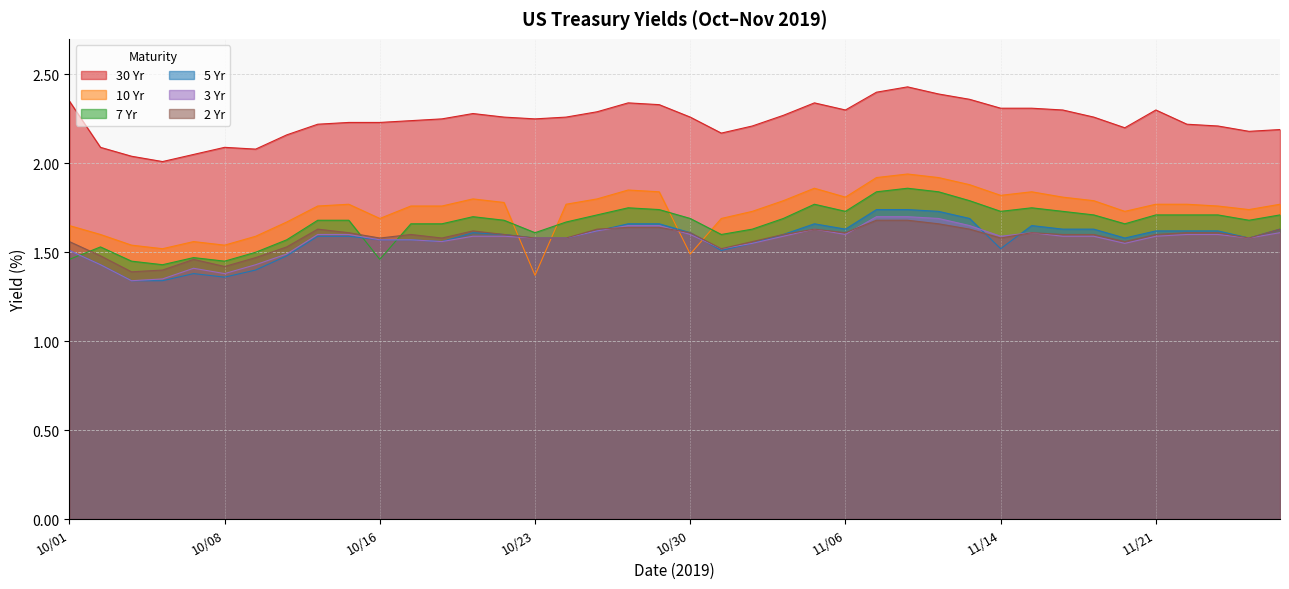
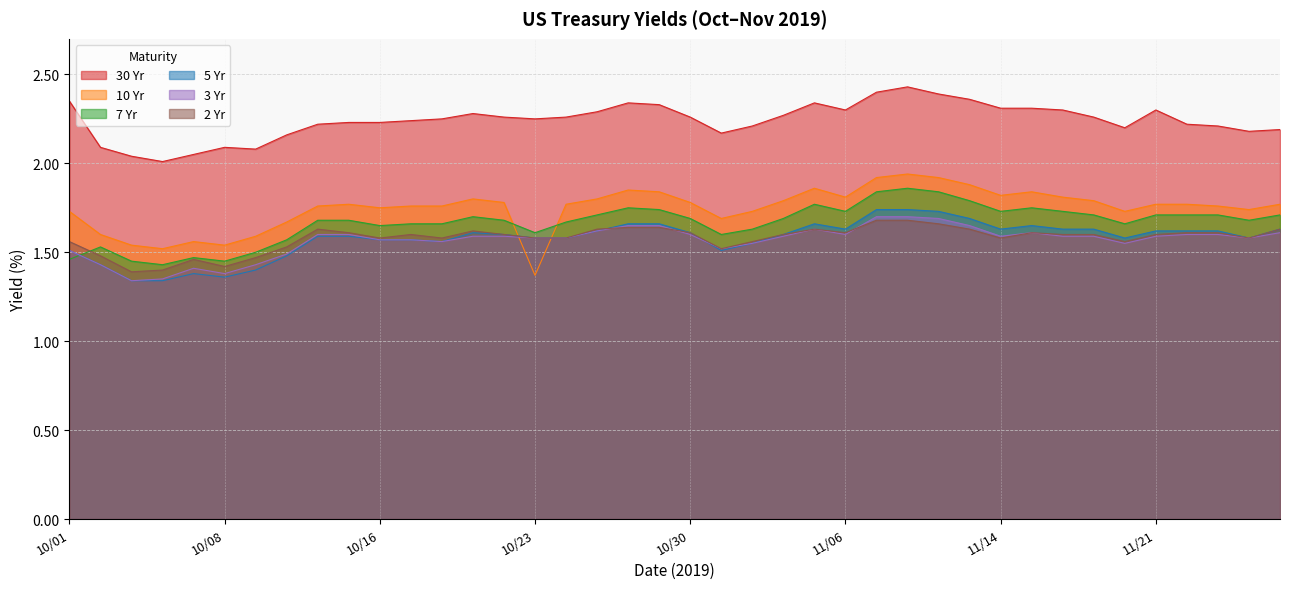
  {
    "30 Yr": {
      "10/01": 2.35,
      "10/08": 2.09,
      "10/16": 2.23,
      "10/23": 2.25,
      "10/30": 2.26,
      "11/06": 2.30,
      "11/14": 2.31,
      "11/21": 2.30
    },
    "10 Yr": {
-     "10/01": 1.65,
+     "10/01": 1.73,
      "10/08": 1.54,
-     "10/16": 1.69,
+     "10/16": 1.75,
      "10/23": 1.37,
-     "10/30": 1.49,
+     "10/30": 1.78,
      "11/06": 1.81,
      "11/14": 1.82,
      "11/21": 1.77
    },
    "7 Yr": {
      "10/01": 1.46,
      "10/08": 1.45,
-     "10/16": 1.46,
+     "10/16": 1.65,
      "10/23": 1.61,
      "10/30": 1.69,
      "11/06": 1.73,
      "11/14": 1.73,
      "11/21": 1.71
    },
    "5 Yr": {
      "10/08": 1.36,
      "11/06": 1.63,
-     "11/14": 1.52,
+     "11/14": 1.63,
      "11/21": 1.62
    },
    "3 Yr": {
      "10/08": 1.38
    },
    "2 Yr": {
      "10/01": 1.56,
      "10/08": 1.42
    }
  }
